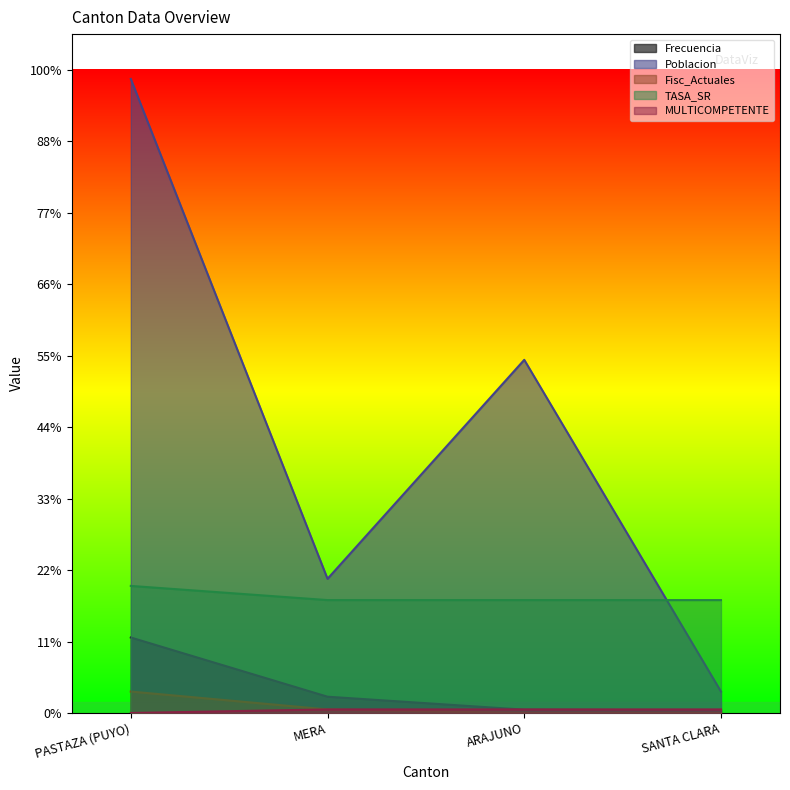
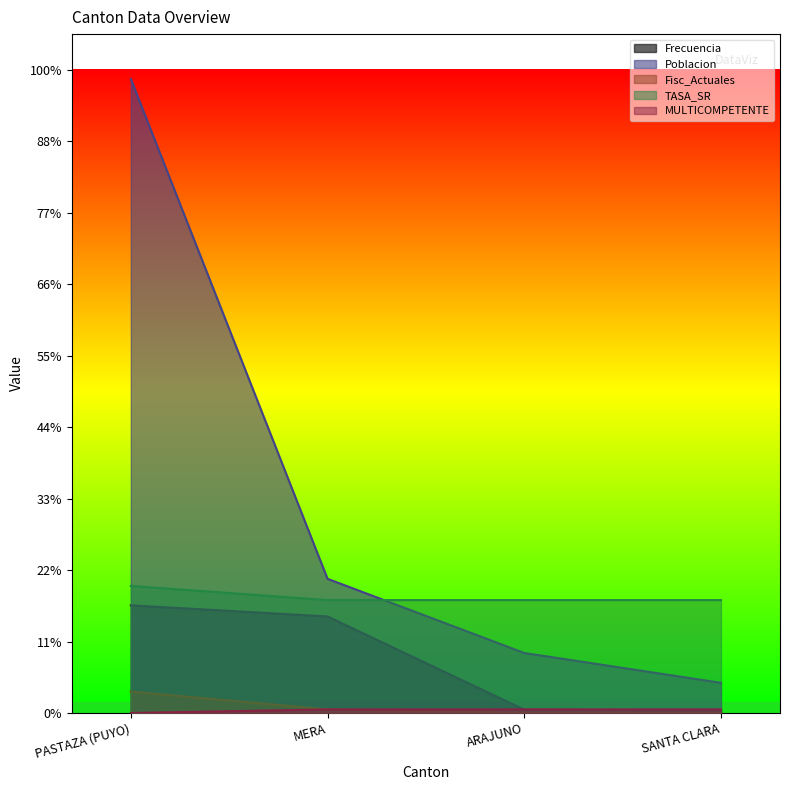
  {
    "Frecuencia": {
-     "PASTAZA (PUYO)": "12%",
-     "MERA": "3%"
+     "PASTAZA (PUYO)": "17%",
+     "MERA": "15%"
    },
    "Poblacion": {
      "PASTAZA (PUYO)": "99%",
      "MERA": "21%",
-     "ARAJUNO": "55%",
-     "SANTA CLARA": "3%"
+     "ARAJUNO": "9%",
+     "SANTA CLARA": "5%"
    },
    "TASA_SR": {
      "PASTAZA (PUYO)": "20%",
      "MERA": "18%",
      "ARAJUNO": "18%",
      "SANTA CLARA": "18%"
    }
  }
